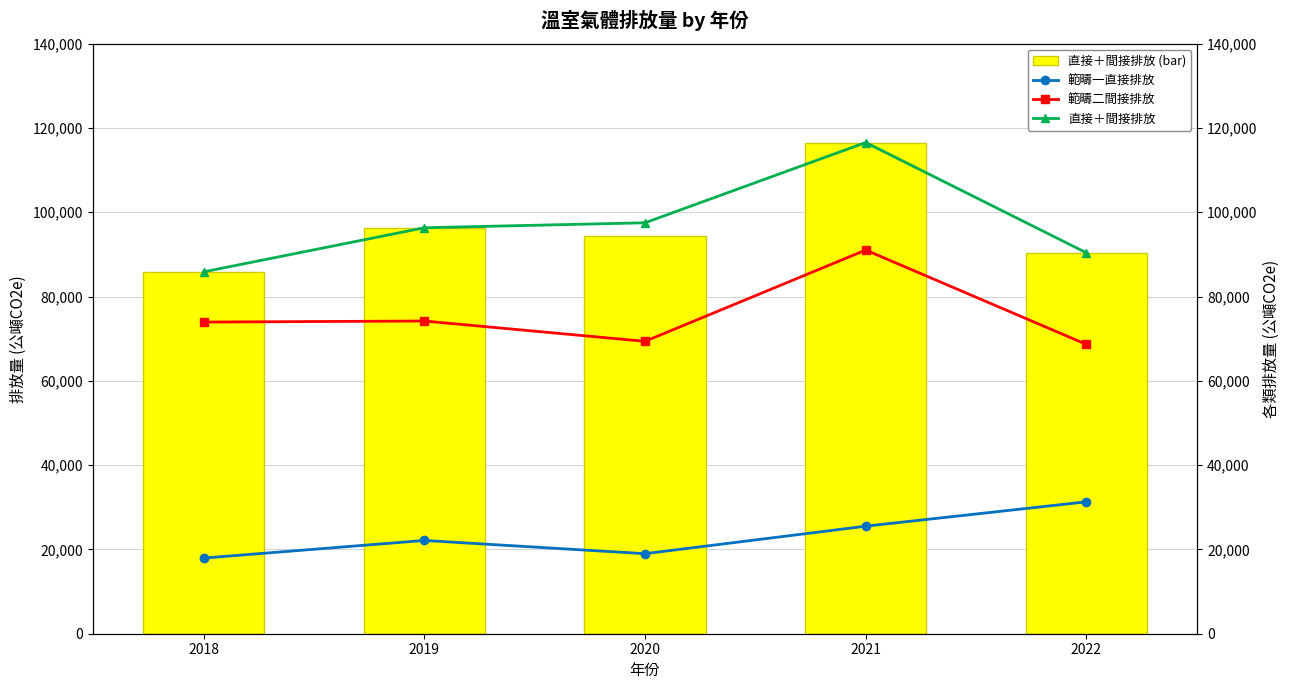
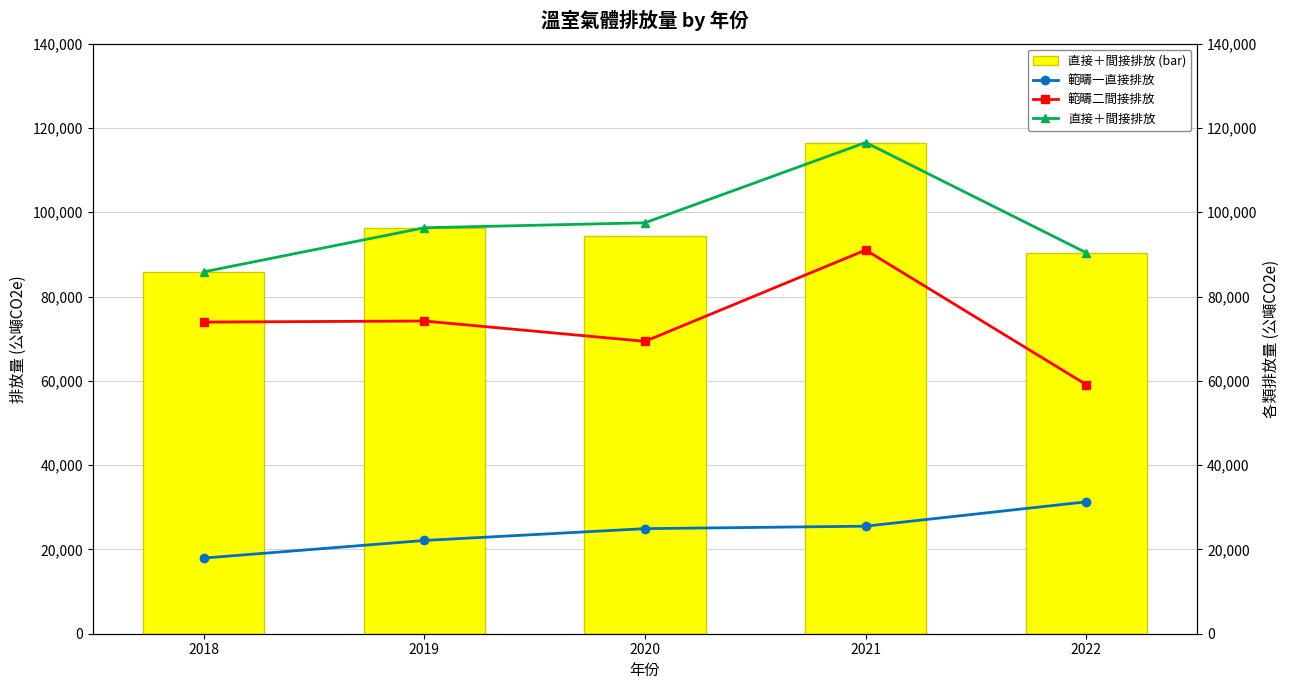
  {
    "直接＋間接排放 (bar)": {
      "2018": "86,000",
      "2019": "96,000",
      "2020": "94,000",
      "2021": "117,000",
      "2022": "90,000"
    },
    "範疇一直接排放": {
      "2018": "18,000",
      "2019": "22,000",
-     "2020": "19,000",
+     "2020": "25,000",
      "2021": "26,000",
      "2022": "31,000"
    },
    "範疇二間接排放": {
      "2018": "74,000",
      "2019": "74,000",
      "2020": "69,000",
      "2021": "91,000",
-     "2022": "69,000"
+     "2022": "59,000"
    },
    "直接＋間接排放": {
      "2018": "86,000",
      "2019": "96,000",
      "2020": "97,000",
      "2021": "117,000",
      "2022": "90,000"
    }
  }
